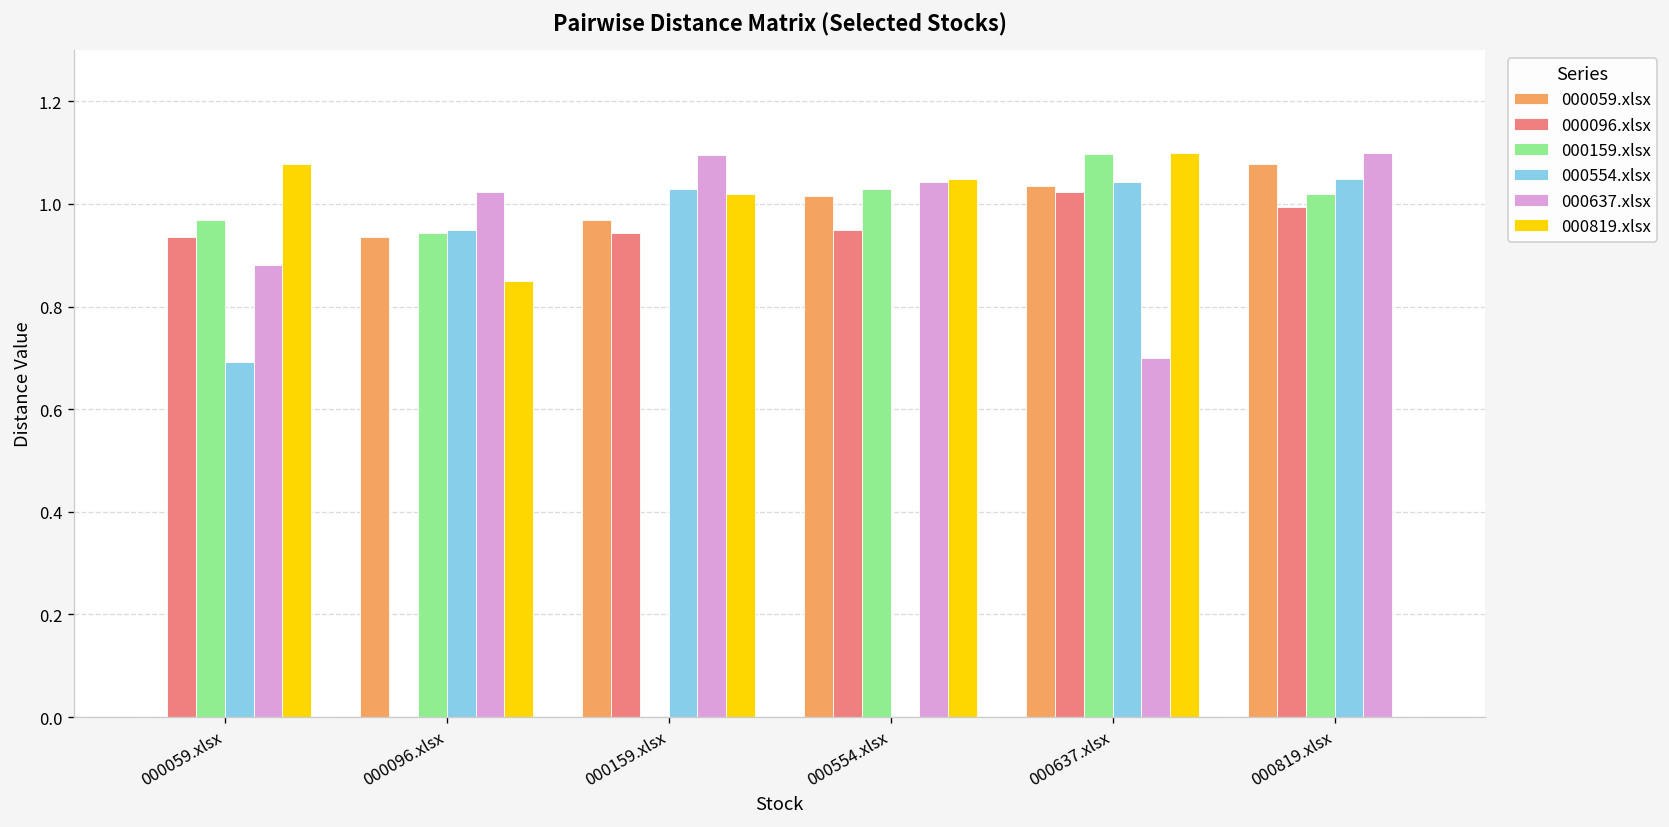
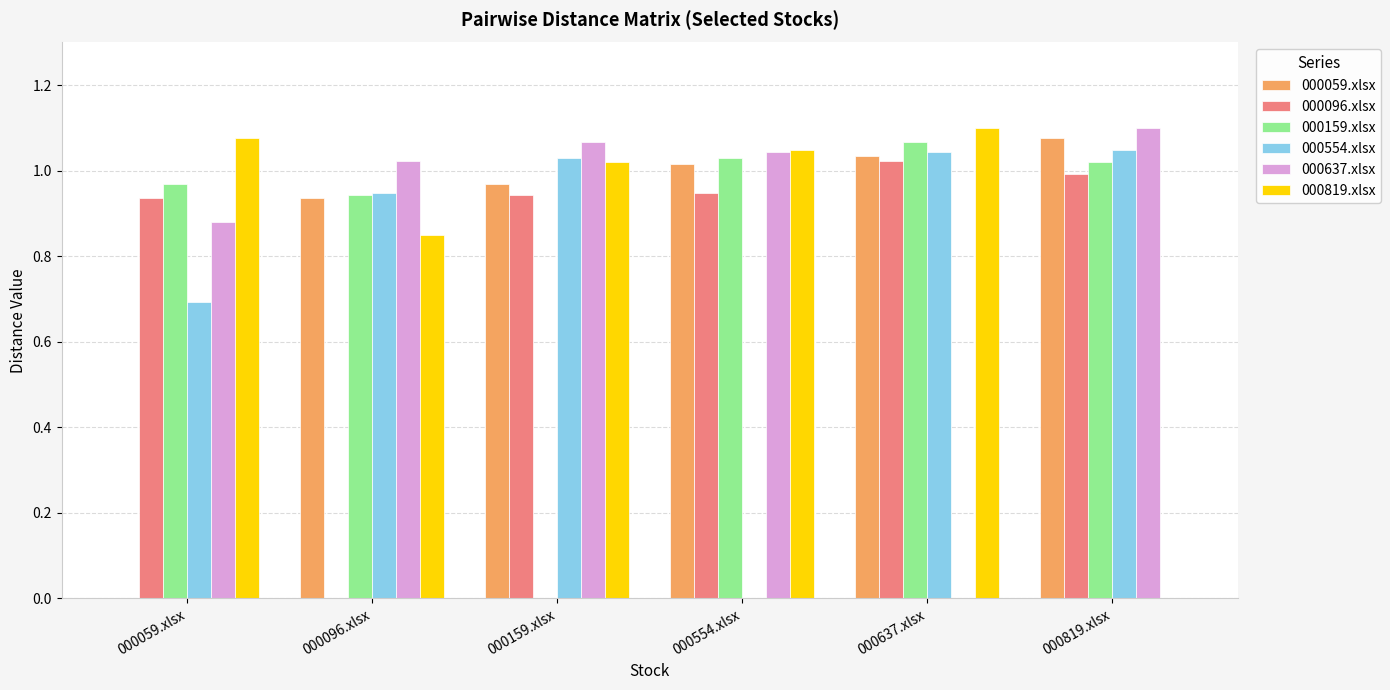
  {
    "000159.xlsx": {
      "000059.xlsx": 0.97,
      "000096.xlsx": 0.94,
      "000159.xlsx": 0.00,
      "000554.xlsx": 1.03,
-     "000637.xlsx": 1.10,
+     "000637.xlsx": 1.07,
      "000819.xlsx": 1.02
    },
    "000554.xlsx": {
      "000059.xlsx": 0.69,
      "000096.xlsx": 0.95,
      "000159.xlsx": 1.03,
      "000554.xlsx": 0.00,
      "000637.xlsx": 1.04,
      "000819.xlsx": 1.05
    },
    "000637.xlsx": {
      "000059.xlsx": 0.88,
      "000096.xlsx": 1.02,
-     "000159.xlsx": 1.09,
+     "000159.xlsx": 1.07,
      "000554.xlsx": 1.04,
-     "000637.xlsx": 0.7,
+     "000637.xlsx": 0.0,
      "000819.xlsx": 1.10
    },
    "000819.xlsx": {
      "000059.xlsx": 1.08,
      "000096.xlsx": 0.85,
      "000159.xlsx": 1.02,
      "000554.xlsx": 1.05,
      "000637.xlsx": 1.10,
      "000819.xlsx": 0.00
    }
  }
